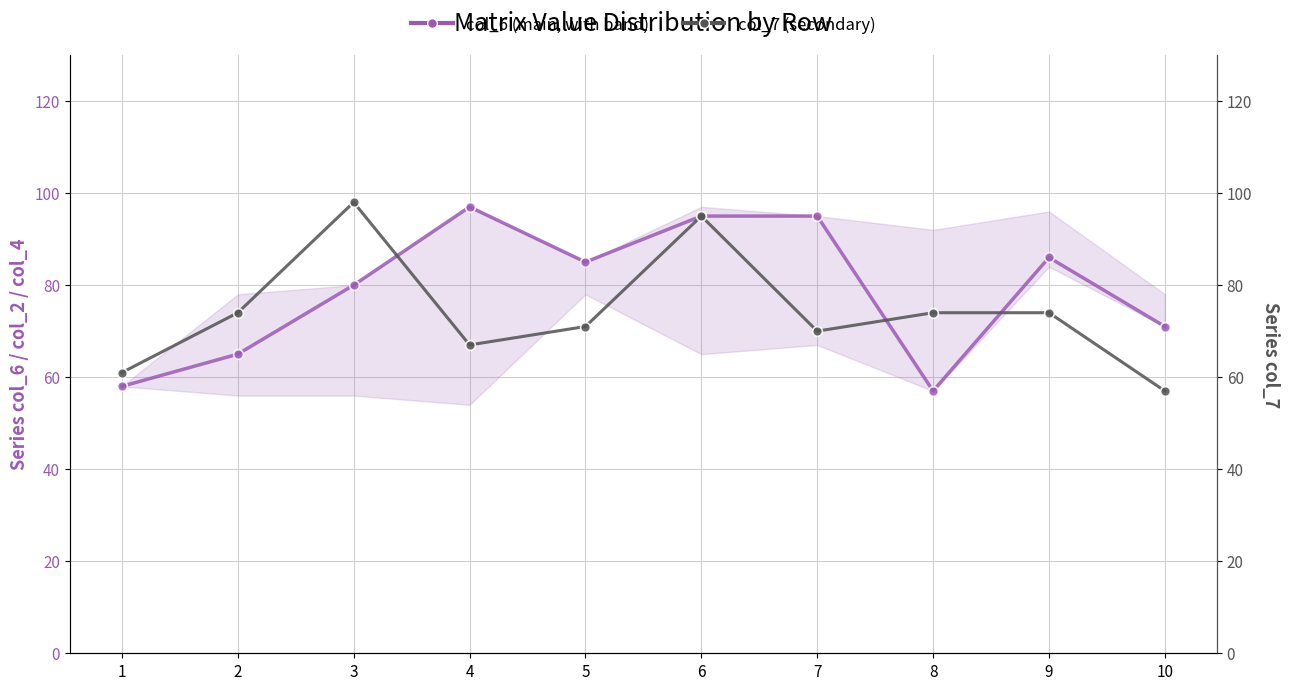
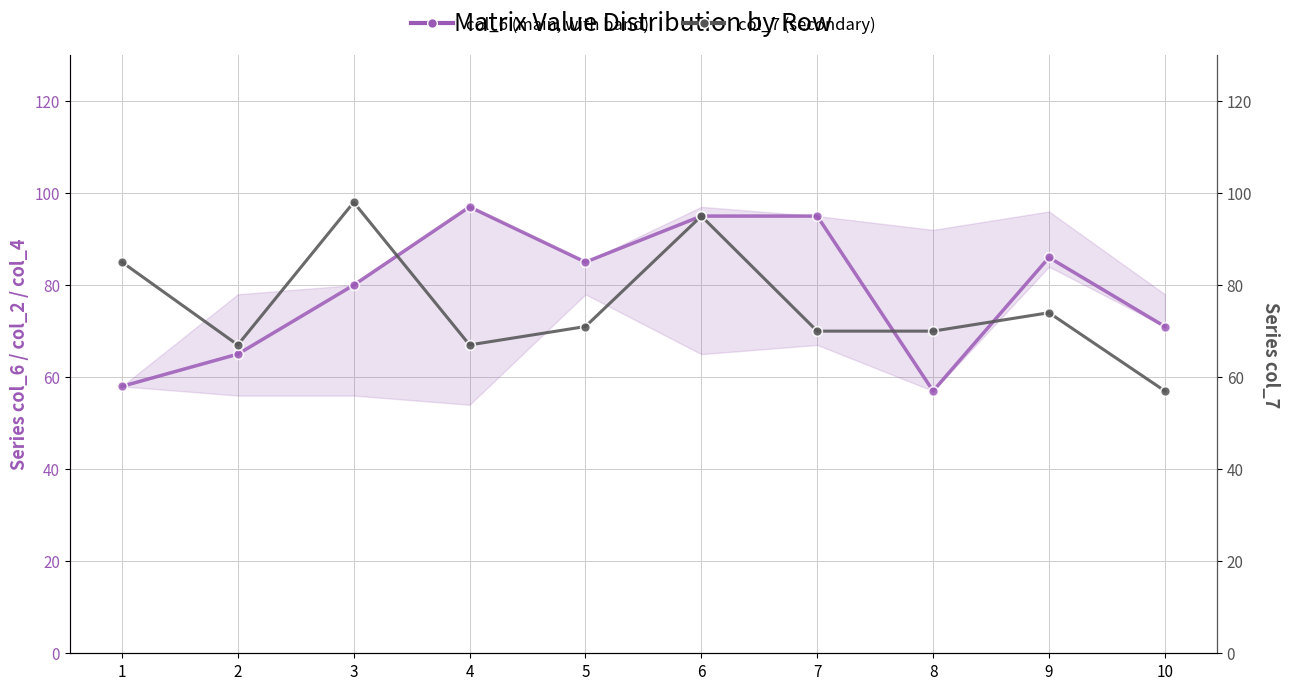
  {
    "col_7 (secondary)": {
-     "1": 61,
-     "2": 74,
+     "1": 85,
+     "2": 67,
      "3": 98,
      "4": 67,
      "5": 71,
      "6": 95,
      "7": 70,
-     "8": 74,
+     "8": 70,
      "9": 74,
      "10": 57
    }
  }
